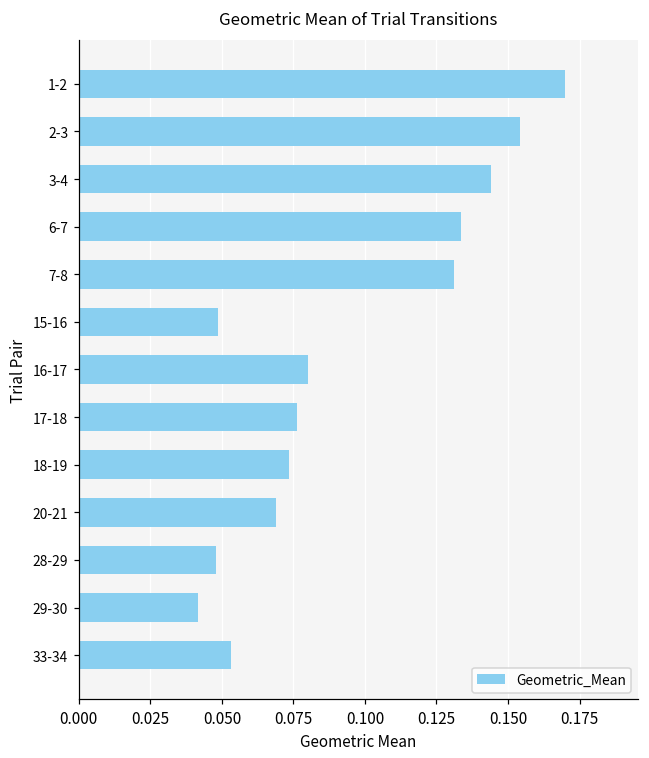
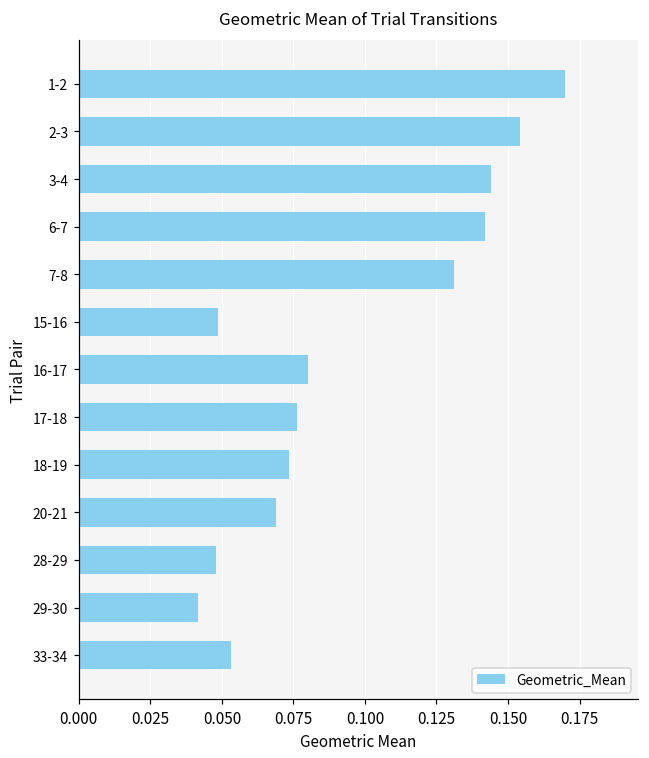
  {
    "1-2": 0.170,
    "2-3": 0.154,
    "3-4": 0.144,
-   "6-7": 0.134,
+   "6-7": 0.142,
    "7-8": 0.131,
    "15-16": 0.049,
    "16-17": 0.080,
    "17-18": 0.076,
    "18-19": 0.074,
    "20-21": 0.069,
    "28-29": 0.048,
    "29-30": 0.042,
    "33-34": 0.053
  }
